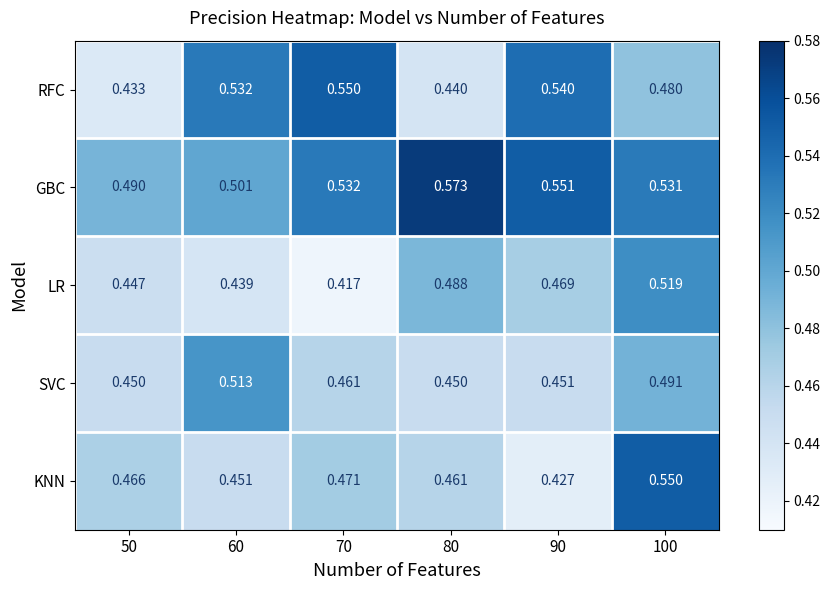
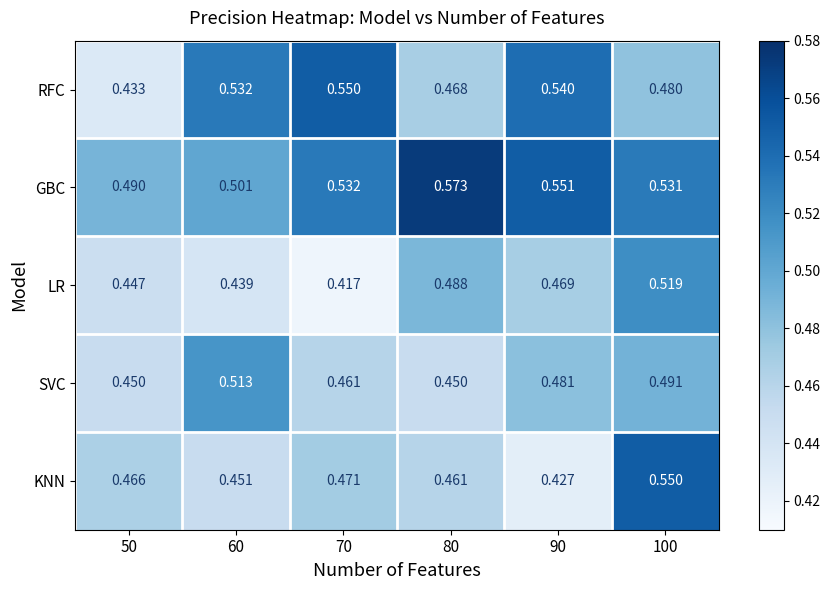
  {
    "RFC": {
      "50": 0.433,
      "60": 0.532,
      "70": 0.550,
-     "80": 0.440,
+     "80": 0.468,
      "90": 0.540,
      "100": 0.480
    },
    "GBC": {
      "50": 0.490,
      "60": 0.501,
      "70": 0.532,
      "80": 0.573,
      "90": 0.551,
      "100": 0.531
    },
    "LR": {
      "50": 0.447,
      "60": 0.439,
      "70": 0.417,
      "80": 0.488,
      "90": 0.469,
      "100": 0.519
    },
    "SVC": {
      "50": 0.450,
      "60": 0.513,
      "70": 0.461,
      "80": 0.450,
-     "90": 0.451,
+     "90": 0.481,
      "100": 0.491
    },
    "KNN": {
      "50": 0.466,
      "60": 0.451,
      "70": 0.471,
      "80": 0.461,
      "90": 0.427,
      "100": 0.550
    }
  }
